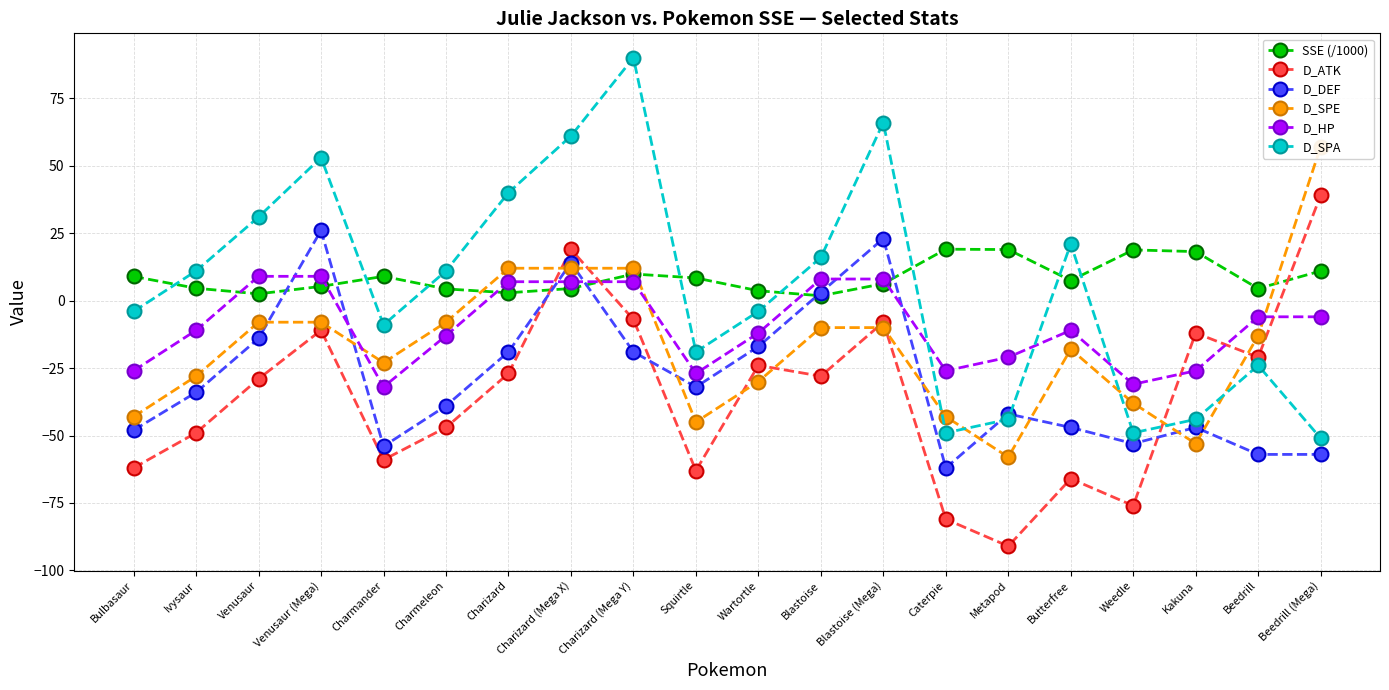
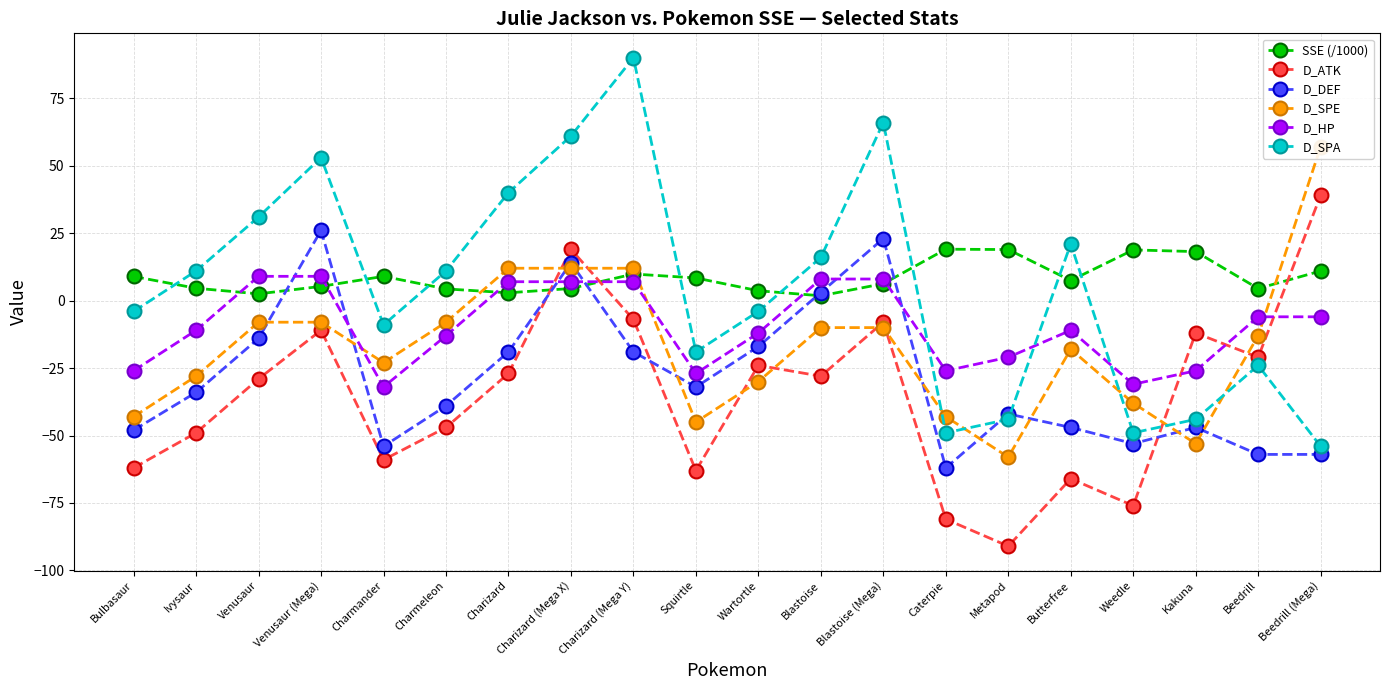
  {
    "SSE (/1000)": {
      "Bulbasaur": 9,
      "Ivysaur": 5,
      "Venusaur": 3,
      "Venusaur (Mega)": 5,
      "Charmander": 9,
      "Charmeleon": 4,
      "Charizard": 3,
      "Charizard (Mega X)": 4,
      "Charizard (Mega Y)": 10,
      "Squirtle": 8,
      "Wartortle": 4,
      "Blastoise": 2,
      "Blastoise (Mega)": 6,
      "Caterpie": 19,
      "Metapod": 19,
      "Butterfree": 7,
      "Weedle": 19,
      "Kakuna": 18,
      "Beedrill": 4,
      "Beedrill (Mega)": 11
    },
    "D_ATK": {
      "Bulbasaur": -62,
      "Ivysaur": -49,
      "Venusaur": -29,
      "Venusaur (Mega)": -11,
      "Charmander": -59,
      "Charmeleon": -47,
      "Charizard": -27,
      "Charizard (Mega X)": 19,
      "Charizard (Mega Y)": -7,
      "Squirtle": -63,
      "Wartortle": -24,
      "Blastoise": -28,
      "Blastoise (Mega)": -8,
      "Caterpie": -81,
      "Metapod": -91,
      "Butterfree": -66,
      "Weedle": -76,
      "Kakuna": -12,
      "Beedrill": -21,
      "Beedrill (Mega)": 39
    },
    "D_DEF": {
      "Bulbasaur": -48,
      "Ivysaur": -34,
      "Venusaur": -14,
      "Venusaur (Mega)": 26,
      "Charmander": -54,
      "Charmeleon": -39,
      "Charizard": -19,
      "Charizard (Mega X)": 14,
      "Charizard (Mega Y)": -19,
      "Squirtle": -32,
      "Wartortle": -17,
      "Blastoise": 3,
      "Blastoise (Mega)": 23,
      "Caterpie": -62,
      "Metapod": -42,
      "Butterfree": -47,
      "Weedle": -53,
      "Kakuna": -47,
      "Beedrill": -57,
      "Beedrill (Mega)": -57
    },
    "D_SPE": {
      "Bulbasaur": -43,
      "Ivysaur": -28,
      "Venusaur": -8,
      "Venusaur (Mega)": -8,
      "Charmander": -23,
      "Charmeleon": -8,
      "Charizard": 12,
      "Charizard (Mega X)": 12,
      "Charizard (Mega Y)": 12,
      "Squirtle": -45,
      "Wartortle": -30,
      "Blastoise": -10,
      "Blastoise (Mega)": -10,
      "Caterpie": -43,
      "Metapod": -58,
      "Butterfree": -18,
      "Weedle": -38,
      "Kakuna": -53,
      "Beedrill": -13
    },
    "D_HP": {
      "Bulbasaur": -26,
      "Ivysaur": -11,
      "Venusaur": 9,
      "Venusaur (Mega)": 9,
      "Charmander": -32,
      "Charmeleon": -13,
      "Charizard": 7,
      "Charizard (Mega X)": 7,
      "Charizard (Mega Y)": 7,
      "Squirtle": -27,
      "Wartortle": -12,
      "Blastoise": 8,
      "Blastoise (Mega)": 8,
      "Caterpie": -26,
      "Metapod": -21,
      "Butterfree": -11,
      "Weedle": -31,
      "Kakuna": -26,
      "Beedrill": -6,
      "Beedrill (Mega)": -6
    },
    "D_SPA": {
      "Bulbasaur": -4,
      "Ivysaur": 11,
      "Venusaur": 31,
      "Venusaur (Mega)": 53,
      "Charmander": -9,
      "Charmeleon": 11,
      "Charizard": 40,
      "Charizard (Mega X)": 61,
      "Charizard (Mega Y)": 90,
      "Squirtle": -19,
      "Wartortle": -4,
      "Blastoise": 16,
      "Blastoise (Mega)": 66,
      "Caterpie": -49,
      "Metapod": -44,
      "Butterfree": 21,
      "Weedle": -49,
      "Kakuna": -44,
      "Beedrill": -24,
-     "Beedrill (Mega)": -51
+     "Beedrill (Mega)": -54
    }
  }
